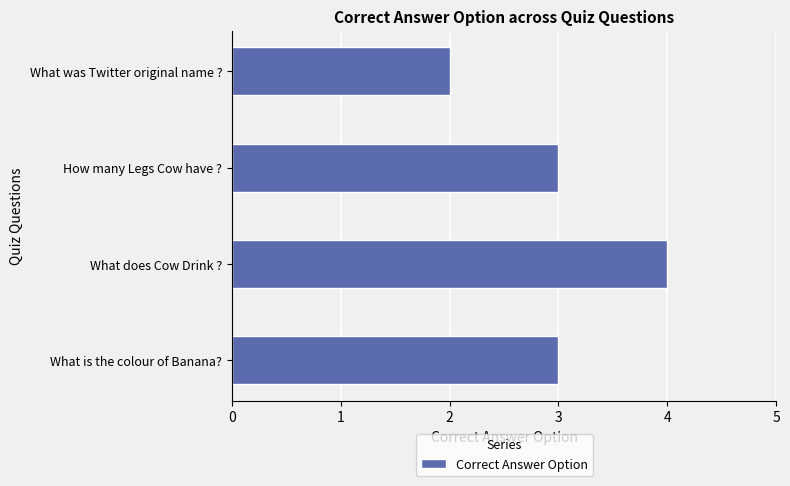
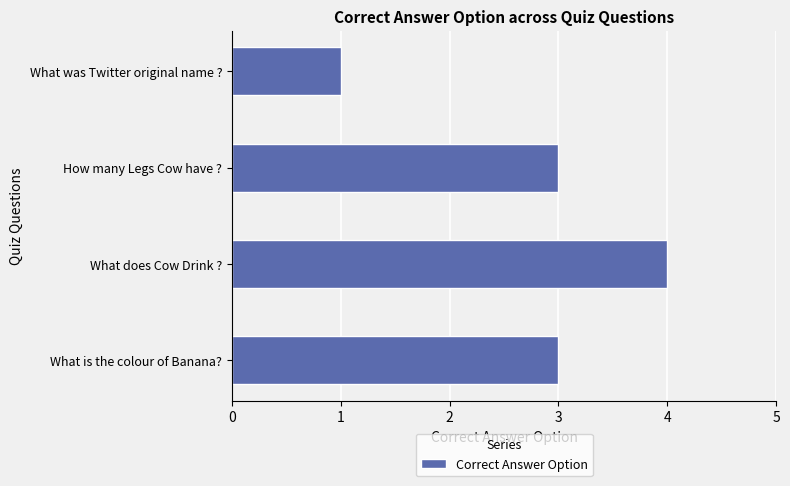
  {
-   "What was Twitter original name ?": 2,
+   "What was Twitter original name ?": 1,
    "How many Legs Cow have ?": 3,
    "What does Cow Drink ?": 4,
    "What is the colour of Banana?": 3
  }
